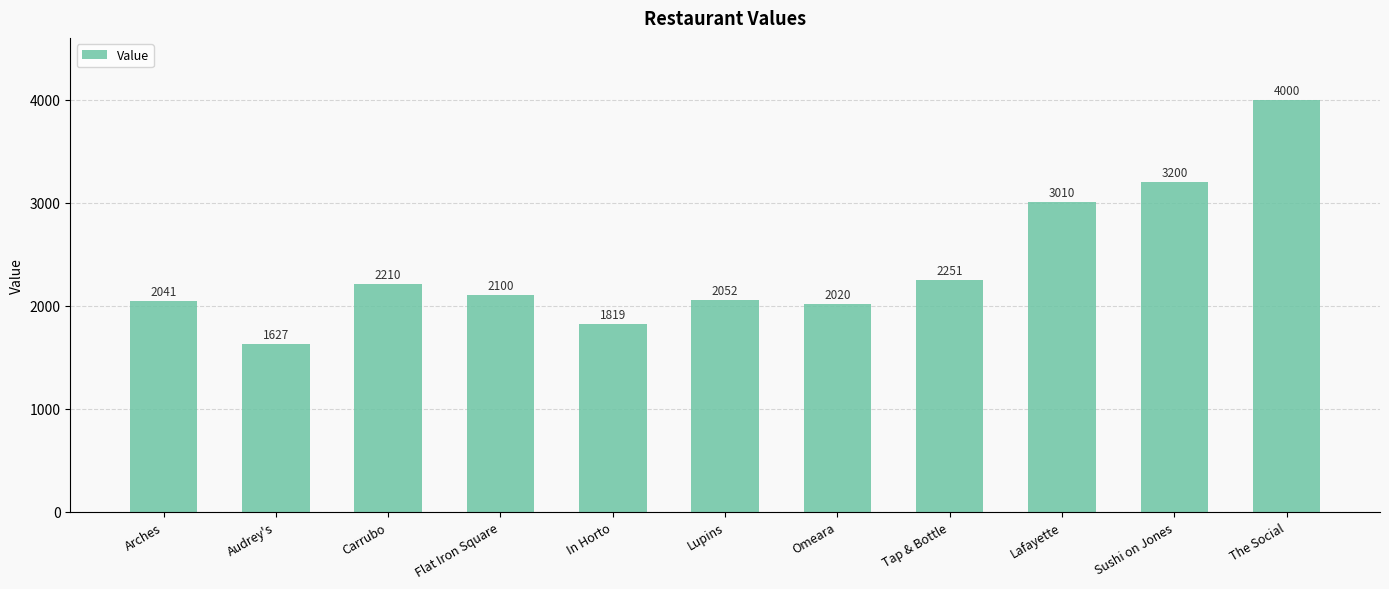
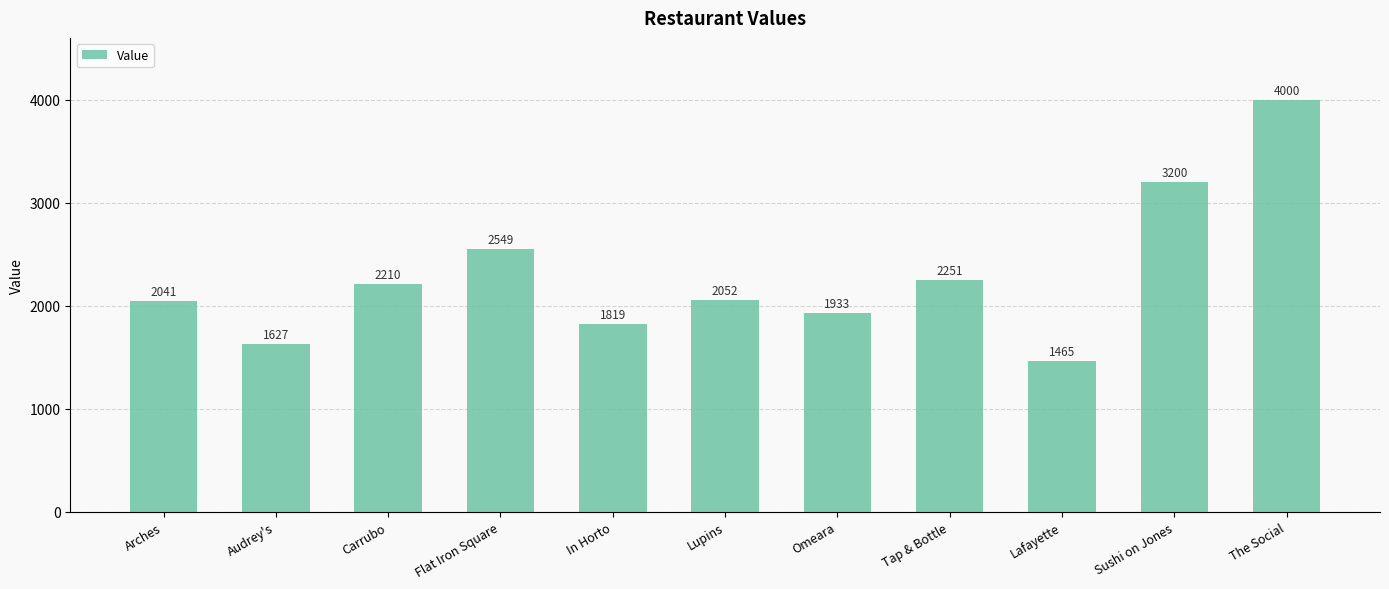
  {
    "Arches": 2041,
    "Audrey's": 1627,
    "Carrubo": 2210,
-   "Flat Iron Square": 2100,
+   "Flat Iron Square": 2549,
    "In Horto": 1819,
    "Lupins": 2052,
-   "Omeara": 2020,
+   "Omeara": 1933,
    "Tap & Bottle": 2251,
-   "Lafayette": 3010,
+   "Lafayette": 1465,
    "Sushi on Jones": 3200,
    "The Social": 4000
  }
